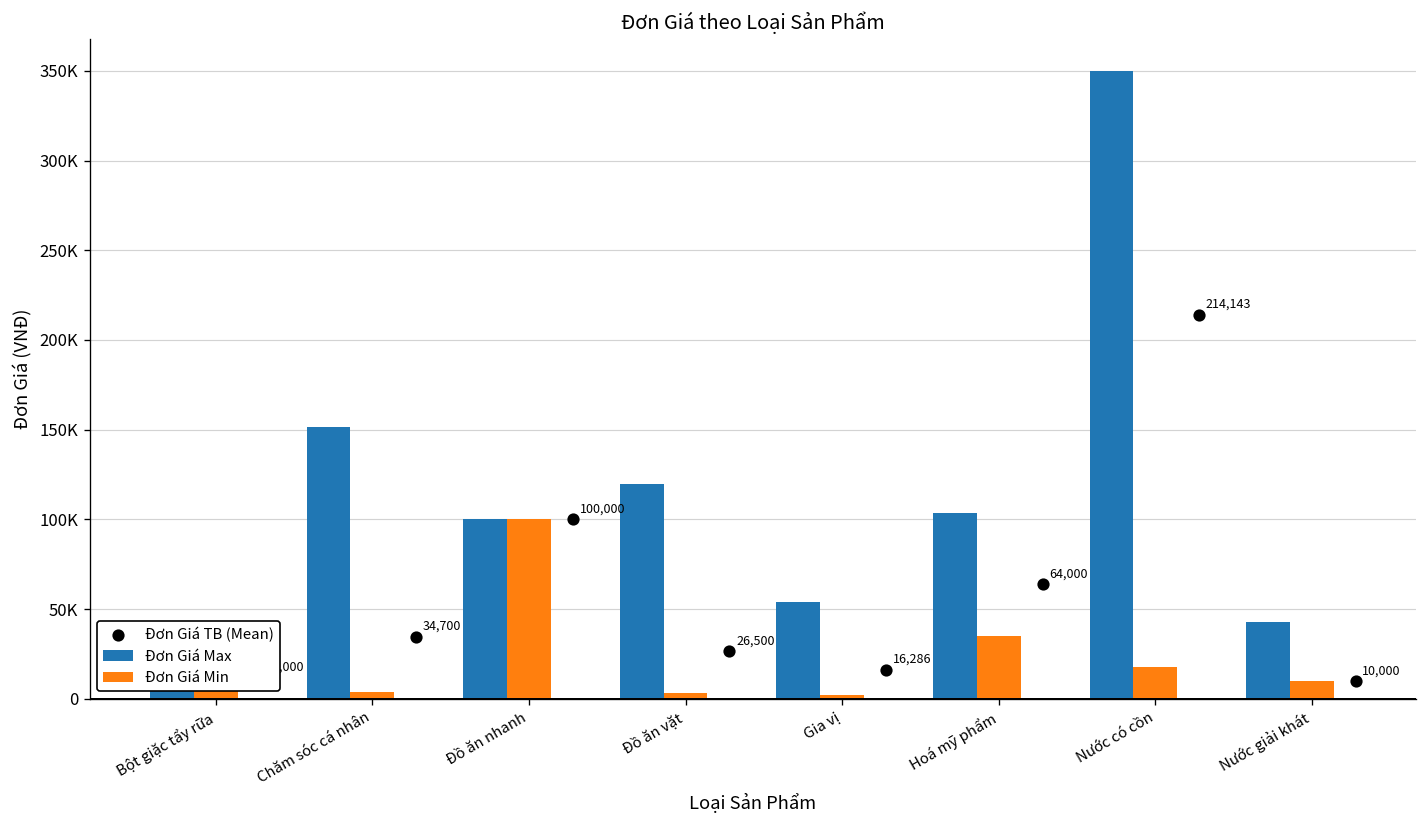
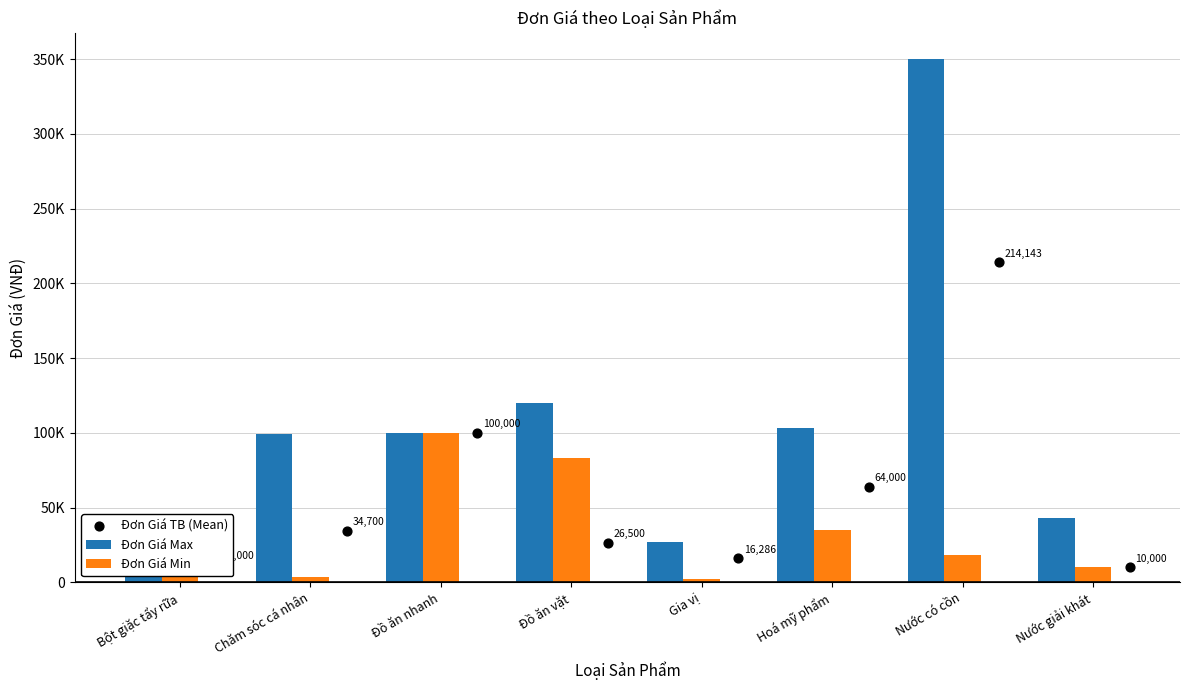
  {
    "Đơn Giá Max": {
-     "Chăm sóc cá nhân": 152000,
+     "Chăm sóc cá nhân": 99000,
      "Đồ ăn nhanh": 100000,
-     "Gia vị": 54000,
+     "Gia vị": 27000,
      "Hoá mỹ phẩm": 104000,
      "Nước có cồn": 350000,
      "Nước giải khát": 43000
    },
    "Đơn Giá Min": {
      "Chăm sóc cá nhân": 4000,
      "Đồ ăn nhanh": 100000,
-     "Đồ ăn vặt": 3000,
+     "Đồ ăn vặt": 83000,
      "Gia vị": 2000,
      "Hoá mỹ phẩm": 35000,
      "Nước có cồn": 18000,
      "Nước giải khát": 10000
    }
  }
